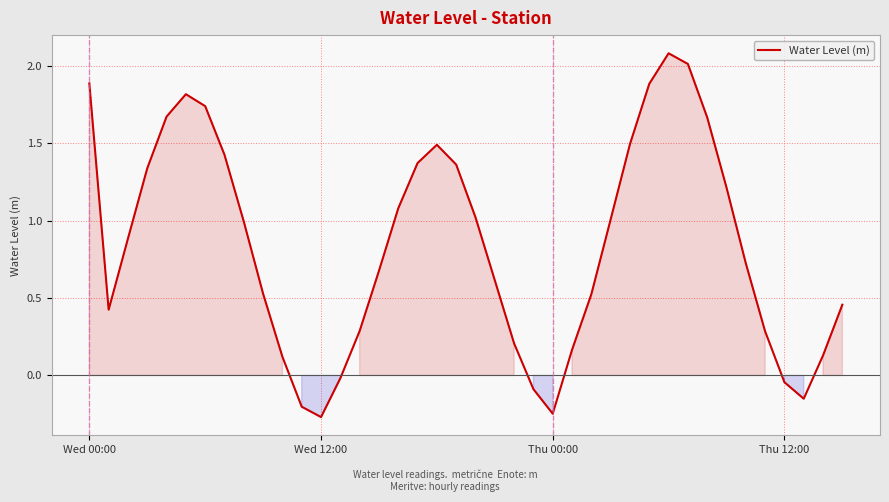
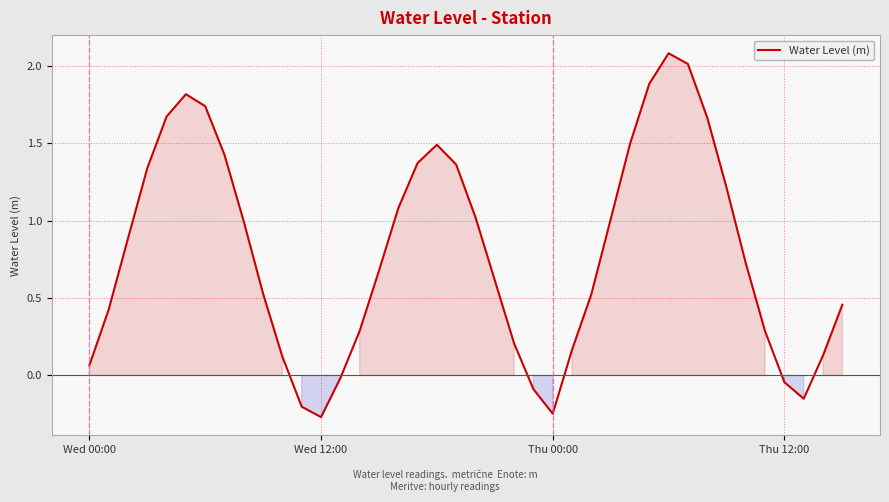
  {
-   "Wed 00:00": 1.89,
+   "Wed 00:00": 0.06,
    "Wed 12:00": -0.27,
    "Thu 00:00": -0.25,
    "Thu 12:00": -0.04
  }
